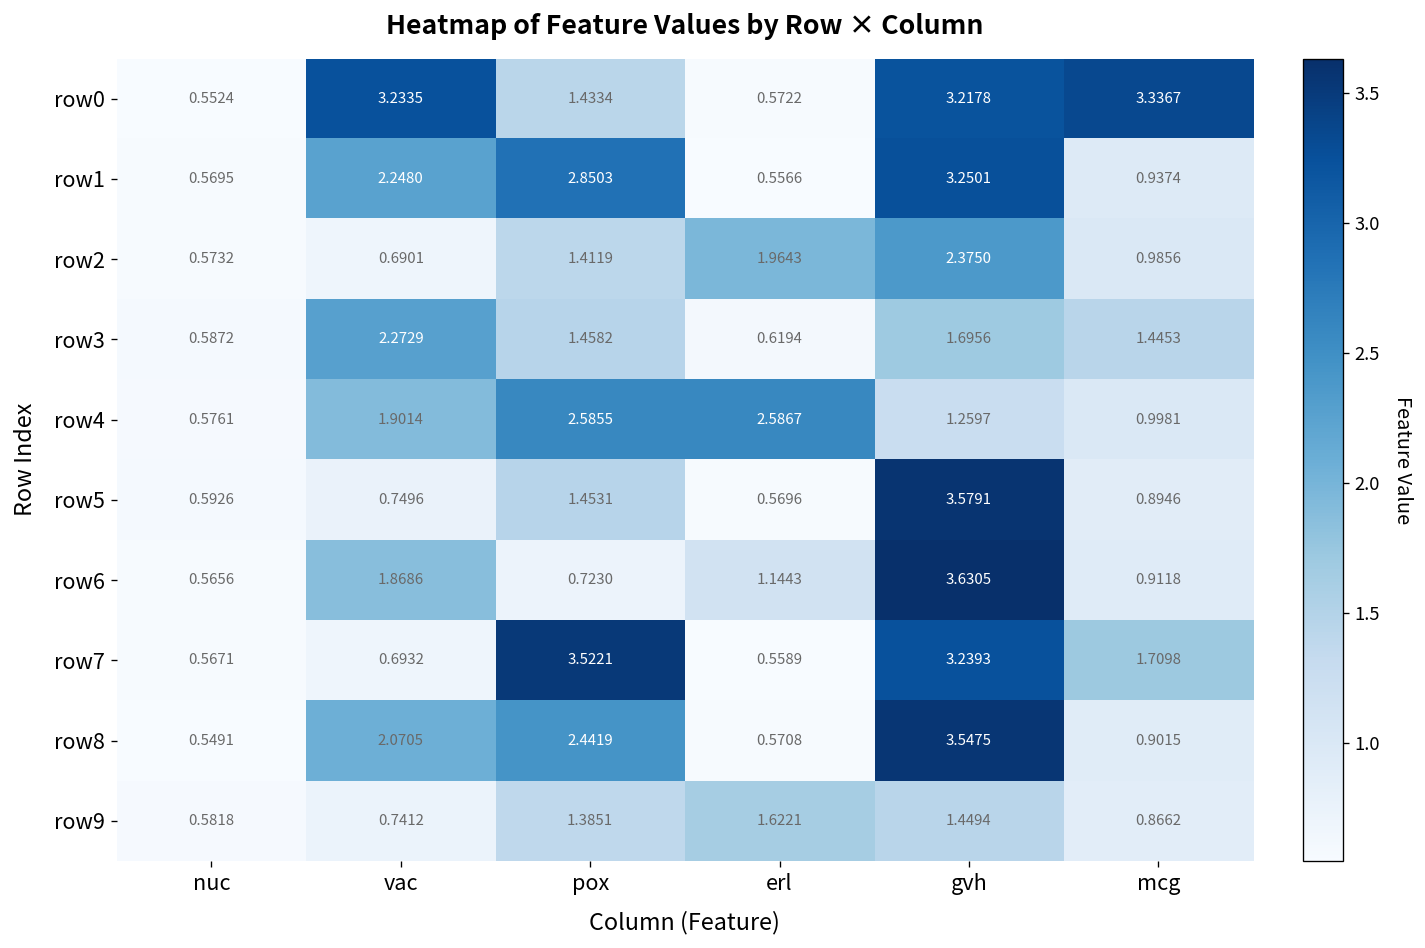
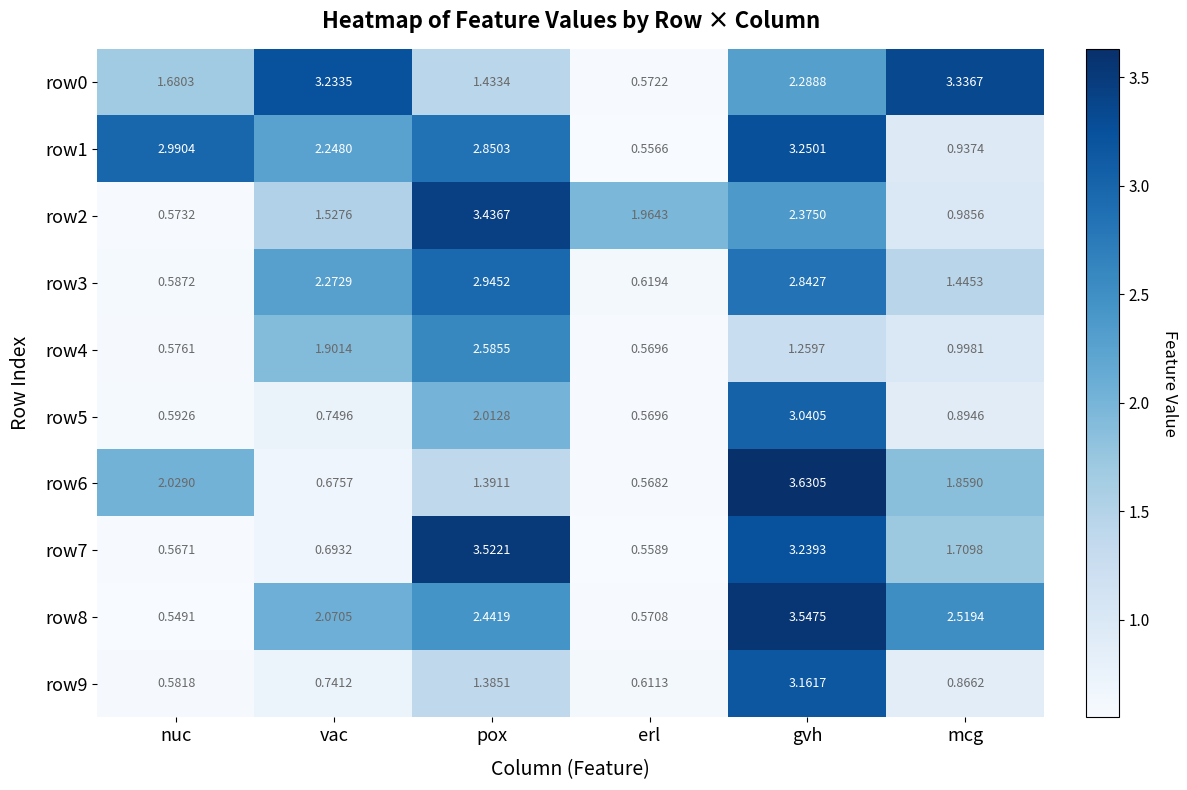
  {
    "row0": {
-     "nuc": 0.5524,
+     "nuc": 1.6803,
      "vac": 3.2335,
      "pox": 1.4334,
      "erl": 0.5722,
-     "gvh": 3.2178,
+     "gvh": 2.2888,
      "mcg": 3.3367
    },
    "row1": {
-     "nuc": 0.5695,
+     "nuc": 2.9904,
      "vac": 2.2480,
      "pox": 2.8503,
      "erl": 0.5566,
      "gvh": 3.2501,
      "mcg": 0.9374
    },
    "row2": {
      "nuc": 0.5732,
-     "vac": 0.6901,
-     "pox": 1.4119,
+     "vac": 1.5276,
+     "pox": 3.4367,
      "erl": 1.9643,
      "gvh": 2.3750,
      "mcg": 0.9856
    },
    "row3": {
      "nuc": 0.5872,
      "vac": 2.2729,
-     "pox": 1.4582,
+     "pox": 2.9452,
      "erl": 0.6194,
-     "gvh": 1.6956,
+     "gvh": 2.8427,
      "mcg": 1.4453
    },
    "row4": {
      "nuc": 0.5761,
      "vac": 1.9014,
      "pox": 2.5855,
-     "erl": 2.5867,
+     "erl": 0.5696,
      "gvh": 1.2597,
      "mcg": 0.9981
    },
    "row5": {
      "nuc": 0.5926,
      "vac": 0.7496,
-     "pox": 1.4531,
+     "pox": 2.0128,
      "erl": 0.5696,
-     "gvh": 3.5791,
+     "gvh": 3.0405,
      "mcg": 0.8946
    },
    "row6": {
-     "nuc": 0.5656,
-     "vac": 1.8686,
-     "pox": 0.7230,
-     "erl": 1.1443,
+     "nuc": 2.0290,
+     "vac": 0.6757,
+     "pox": 1.3911,
+     "erl": 0.5682,
      "gvh": 3.6305,
-     "mcg": 0.9118
+     "mcg": 1.8590
    },
    "row7": {
      "nuc": 0.5671,
      "vac": 0.6932,
      "pox": 3.5221,
      "erl": 0.5589,
      "gvh": 3.2393,
      "mcg": 1.7098
    },
    "row8": {
      "nuc": 0.5491,
      "vac": 2.0705,
      "pox": 2.4419,
      "erl": 0.5708,
      "gvh": 3.5475,
-     "mcg": 0.9015
+     "mcg": 2.5194
    },
    "row9": {
      "nuc": 0.5818,
      "vac": 0.7412,
      "pox": 1.3851,
-     "erl": 1.6221,
-     "gvh": 1.4494,
+     "erl": 0.6113,
+     "gvh": 3.1617,
      "mcg": 0.8662
    }
  }
